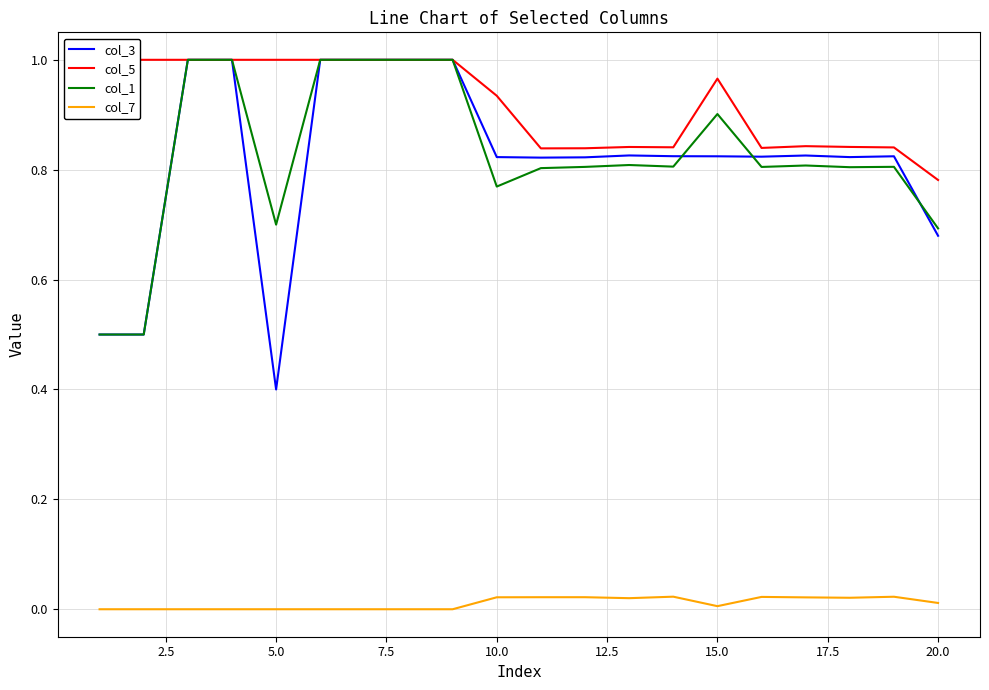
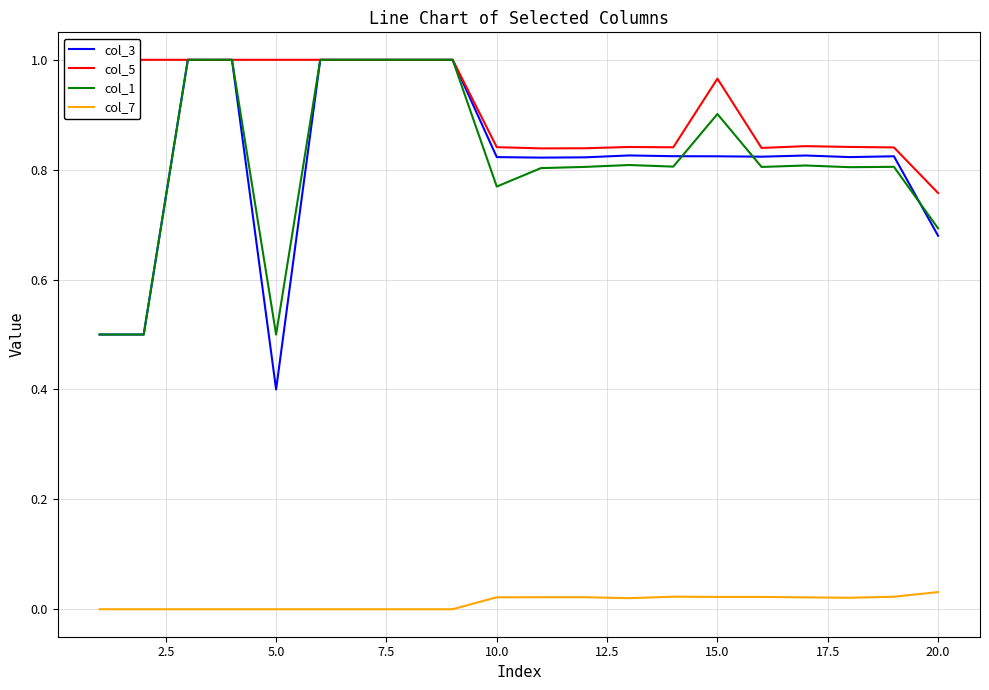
  {
    "col_3": {
      "5.0": 0.40,
      "10.0": 0.82,
      "15.0": 0.82,
      "20.0": 0.68
    },
    "col_5": {
      "5.0": 1.00,
-     "10.0": 0.93,
+     "10.0": 0.84,
      "15.0": 0.97,
-     "20.0": 0.78
+     "20.0": 0.76
    },
    "col_1": {
-     "5.0": 0.7,
+     "5.0": 0.5,
      "10.0": 0.77,
      "15.0": 0.9,
      "20.0": 0.69
    },
    "col_7": {
      "5.0": 0.00,
      "10.0": 0.02,
-     "15.0": 0.01,
-     "20.0": 0.01
+     "15.0": 0.02,
+     "20.0": 0.03
    }
  }
